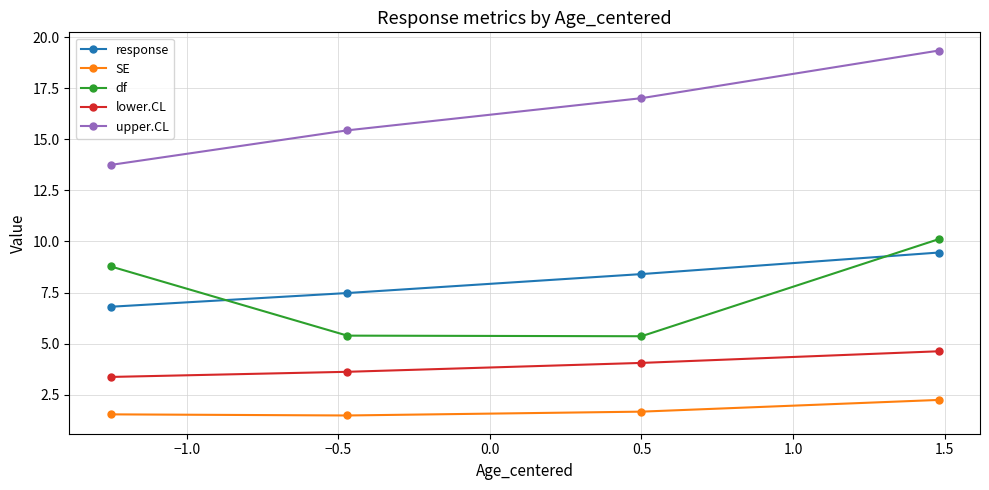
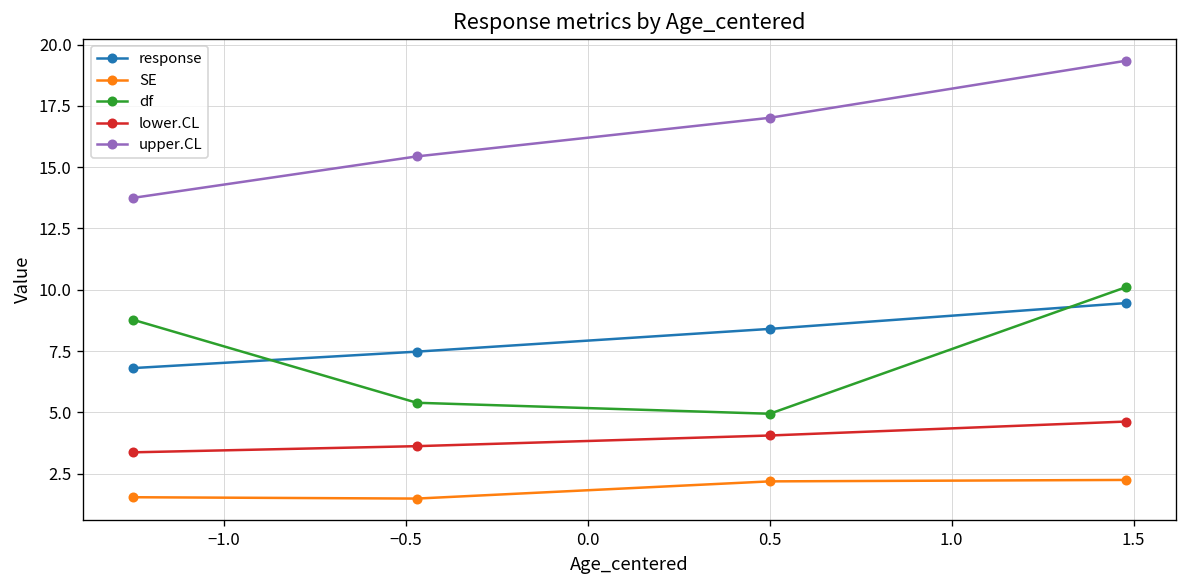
  {
    "response": {
      "0.5": 8.4
    },
    "SE": {
-     "0.5": 1.7
+     "0.5": 2.2
    },
    "df": {
-     "0.5": 5.4
+     "0.5": 4.9
    },
    "lower.CL": {
      "0.5": 4.1
    },
    "upper.CL": {
      "0.5": 17.0
    }
  }
